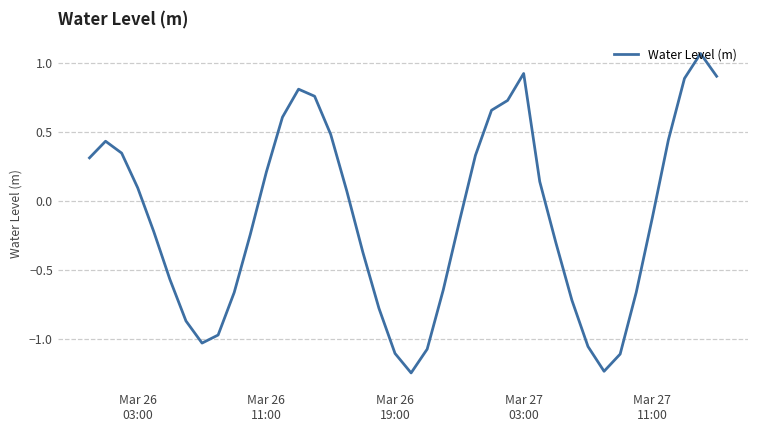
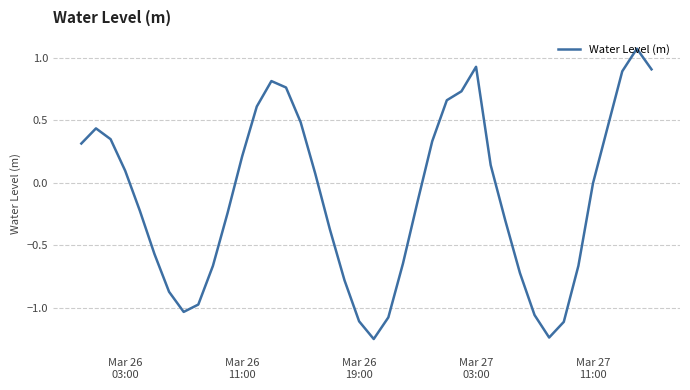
  {
    "Mar 26 03:00": 0.10,
    "Mar 26 11:00": 0.21,
    "Mar 26 19:00": -1.11,
    "Mar 27 03:00": 0.93,
-   "Mar 27 11:00": -0.12
+   "Mar 27 11:00": 0.00
  }
